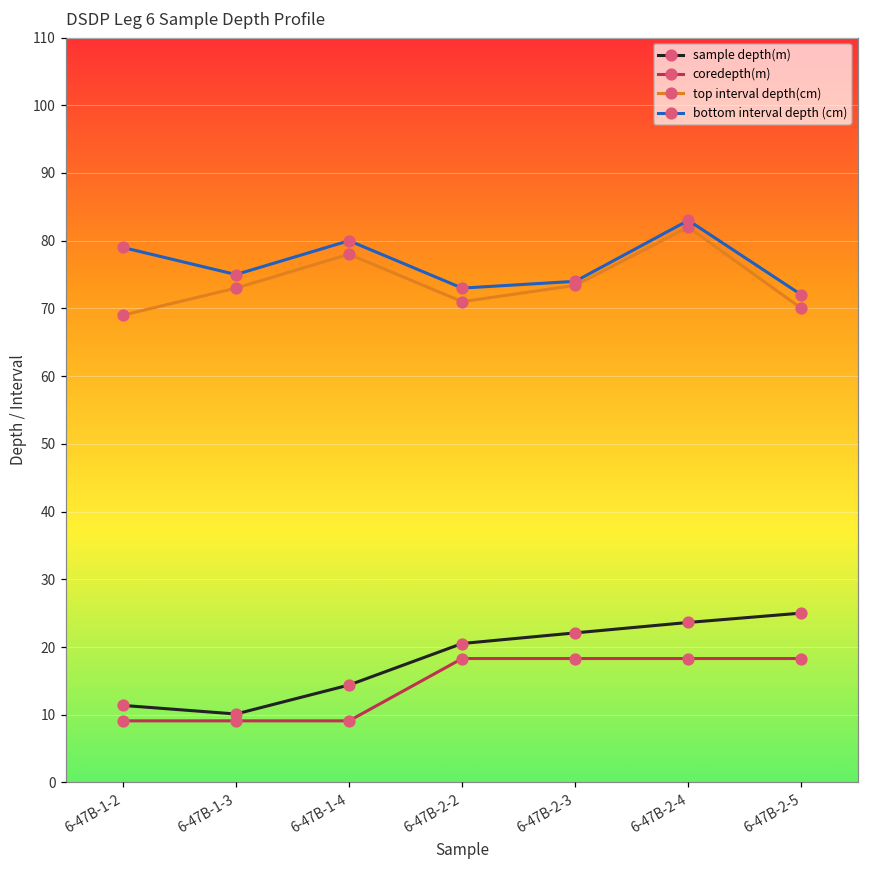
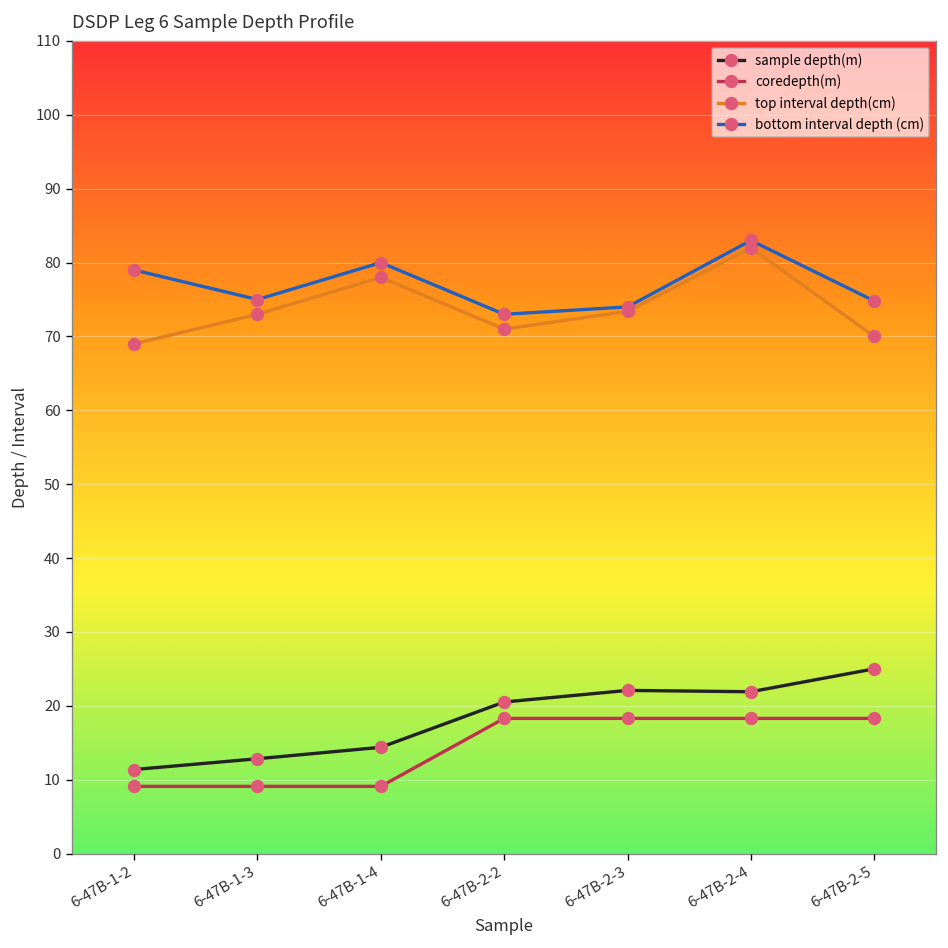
  {
    "sample depth(m)": {
      "6-47B-1-2": 11,
-     "6-47B-1-3": 10,
+     "6-47B-1-3": 13,
      "6-47B-1-4": 14,
      "6-47B-2-2": 21,
      "6-47B-2-3": 22,
-     "6-47B-2-4": 24,
+     "6-47B-2-4": 22,
      "6-47B-2-5": 25
    },
    "coredepth(m)": {
      "6-47B-1-2": 9,
      "6-47B-1-3": 9,
      "6-47B-1-4": 9,
      "6-47B-2-2": 18,
      "6-47B-2-3": 18,
      "6-47B-2-4": 18,
      "6-47B-2-5": 18
    },
    "top interval depth(cm)": {
      "6-47B-1-2": 69,
      "6-47B-1-3": 73,
      "6-47B-1-4": 78,
      "6-47B-2-2": 71,
      "6-47B-2-3": 73,
      "6-47B-2-4": 82,
      "6-47B-2-5": 70
    },
    "bottom interval depth (cm)": {
      "6-47B-1-2": 79,
      "6-47B-1-3": 75,
      "6-47B-1-4": 80,
      "6-47B-2-2": 73,
      "6-47B-2-3": 74,
      "6-47B-2-4": 83,
-     "6-47B-2-5": 72
+     "6-47B-2-5": 75
    }
  }
